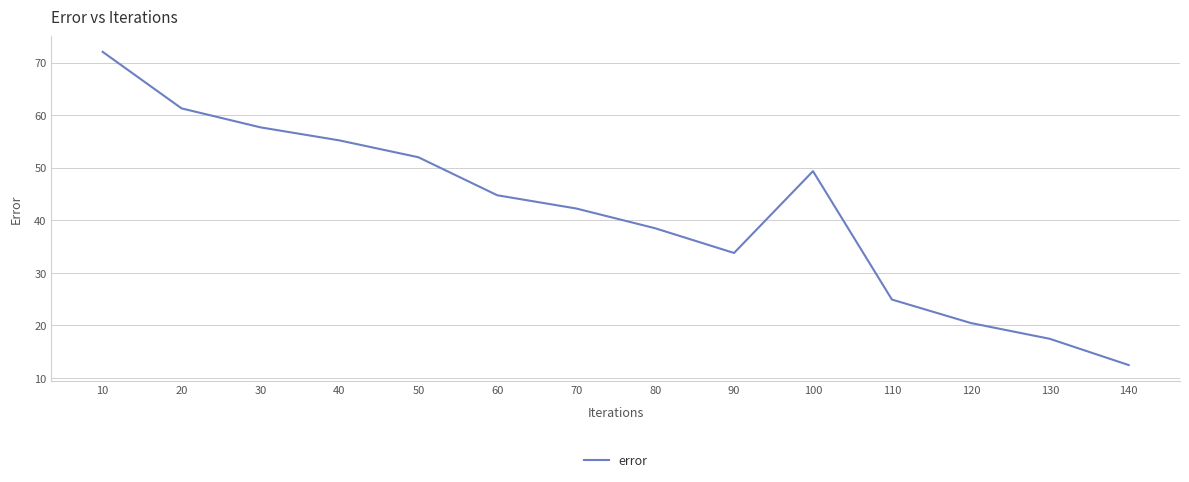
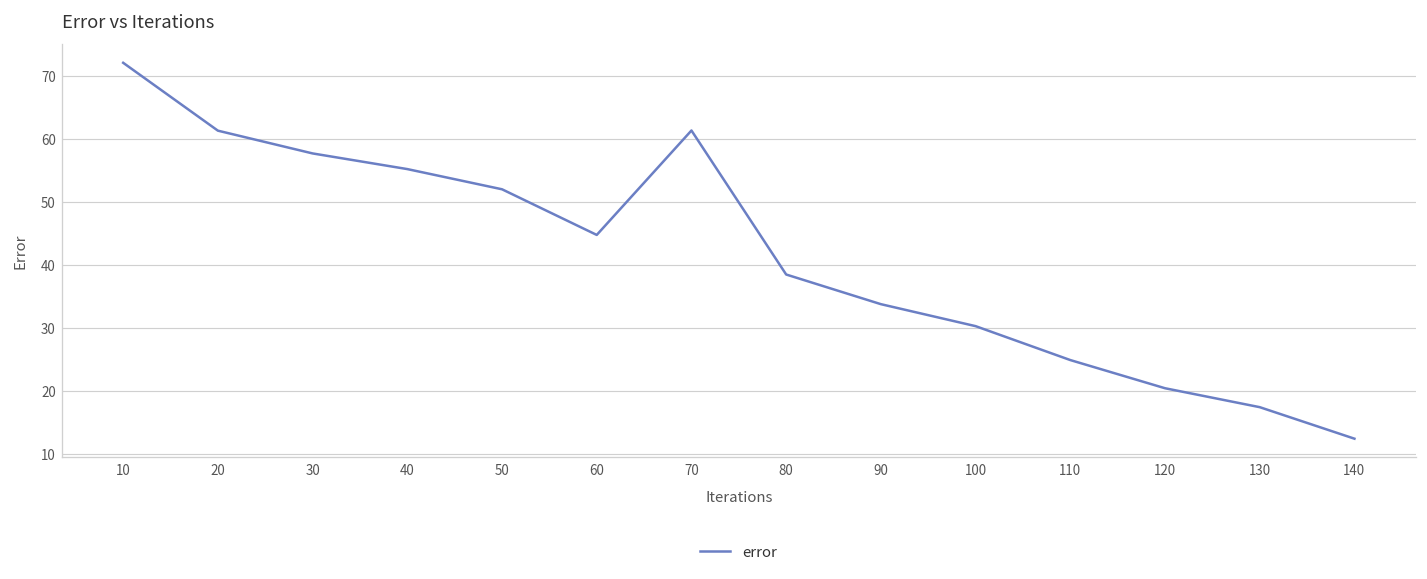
  {
    "10": 72,
    "20": 61,
    "30": 58,
    "40": 55,
    "50": 52,
    "60": 45,
-   "70": 42,
+   "70": 61,
    "80": 38,
    "90": 34,
-   "100": 49,
+   "100": 30,
    "110": 25,
    "120": 20,
    "130": 17,
    "140": 12
  }
